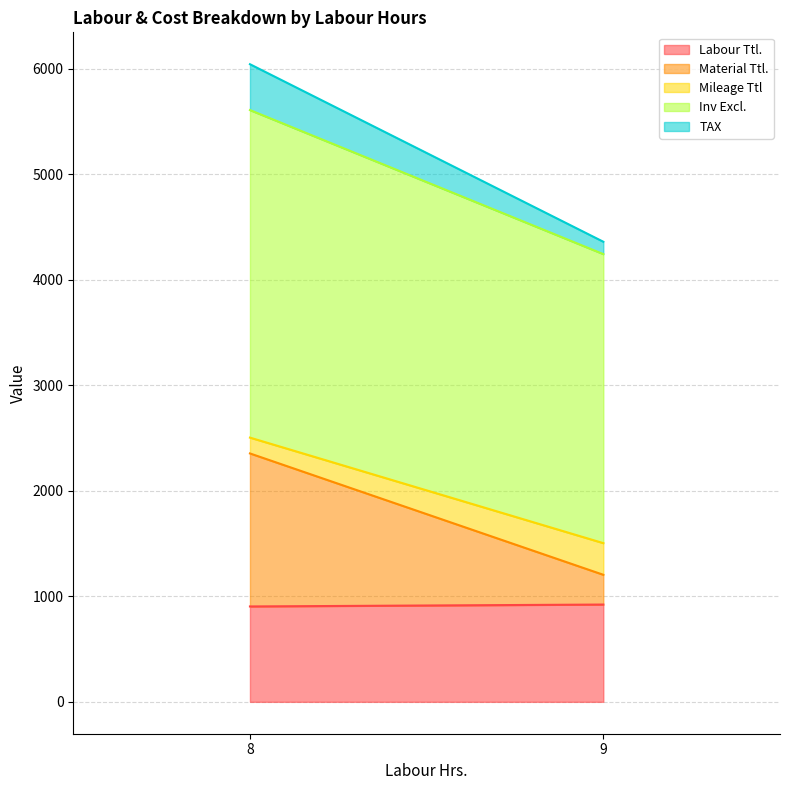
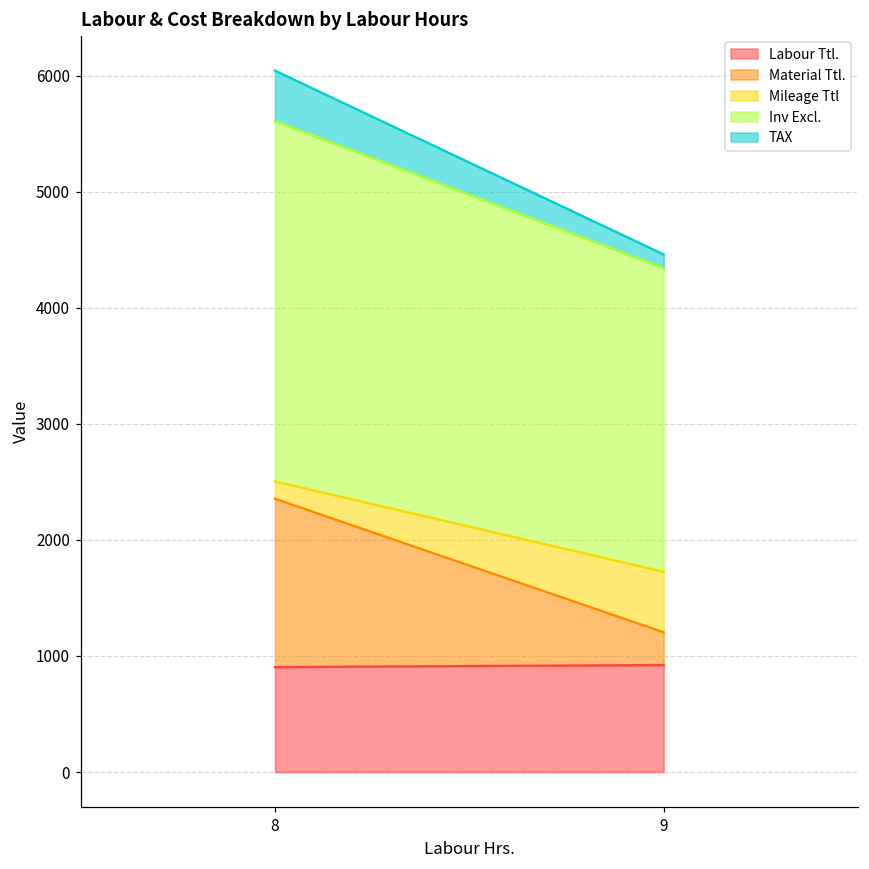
  {
    "Labour Ttl.": {
      "8": 900,
      "9": 920
    },
    "Material Ttl.": {
      "8": 1450,
      "9": 280
    },
    "Mileage Ttl": {
      "8": 150,
-     "9": 300
+     "9": 520
    },
    "Inv Excl.": {
      "8": 3100,
-     "9": 2740
+     "9": 2620
    },
    "TAX": {
      "8": 430,
      "9": 120
    }
  }
